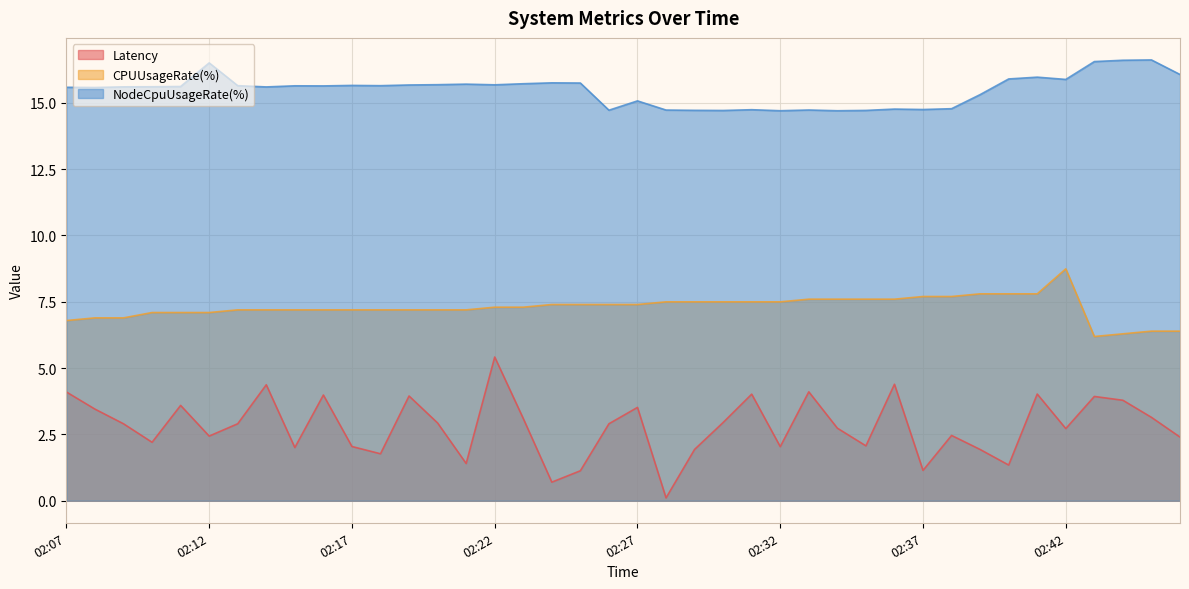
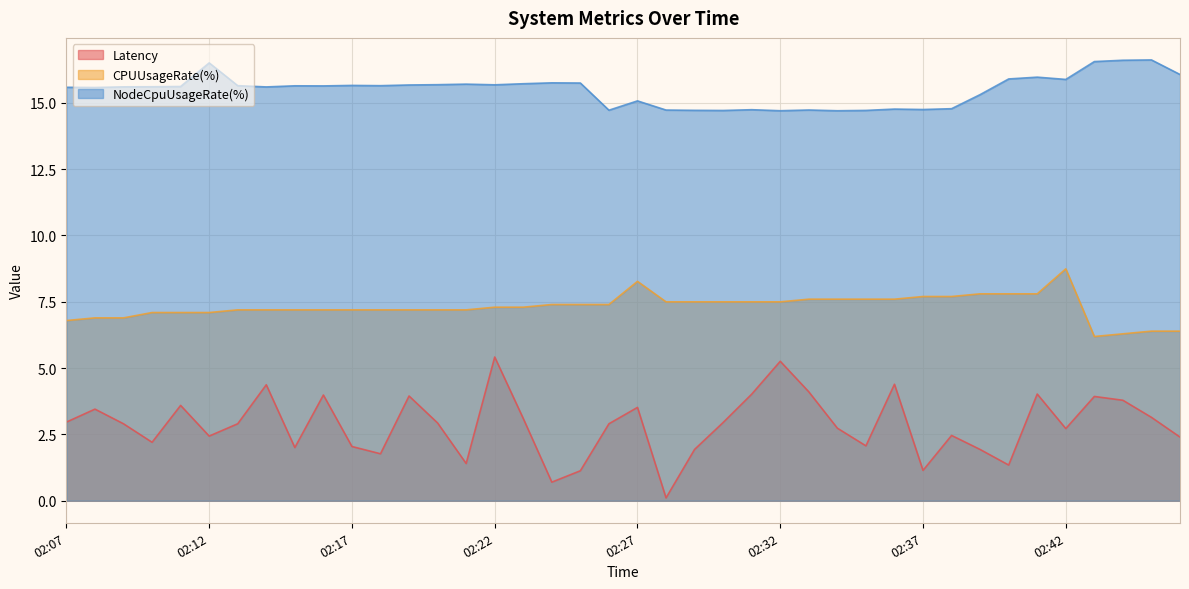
  {
    "Latency": {
-     "02:07": 4.1,
+     "02:07": 3.0,
      "02:12": 2.4,
      "02:17": 2.0,
      "02:22": 5.4,
      "02:27": 3.5,
-     "02:32": 2.0,
+     "02:32": 5.3,
      "02:37": 1.1,
      "02:42": 2.7
    },
    "CPUUsageRate(%)": {
      "02:07": 6.8,
      "02:12": 7.1,
      "02:17": 7.2,
      "02:22": 7.3,
-     "02:27": 7.4,
+     "02:27": 8.3,
      "02:32": 7.5,
      "02:37": 7.7,
      "02:42": 8.7
    },
    "NodeCpuUsageRate(%)": {
      "02:07": 15.6,
      "02:17": 15.7,
      "02:22": 15.7,
      "02:27": 15.1,
      "02:32": 14.7,
      "02:37": 14.7,
      "02:42": 15.9
    }
  }
